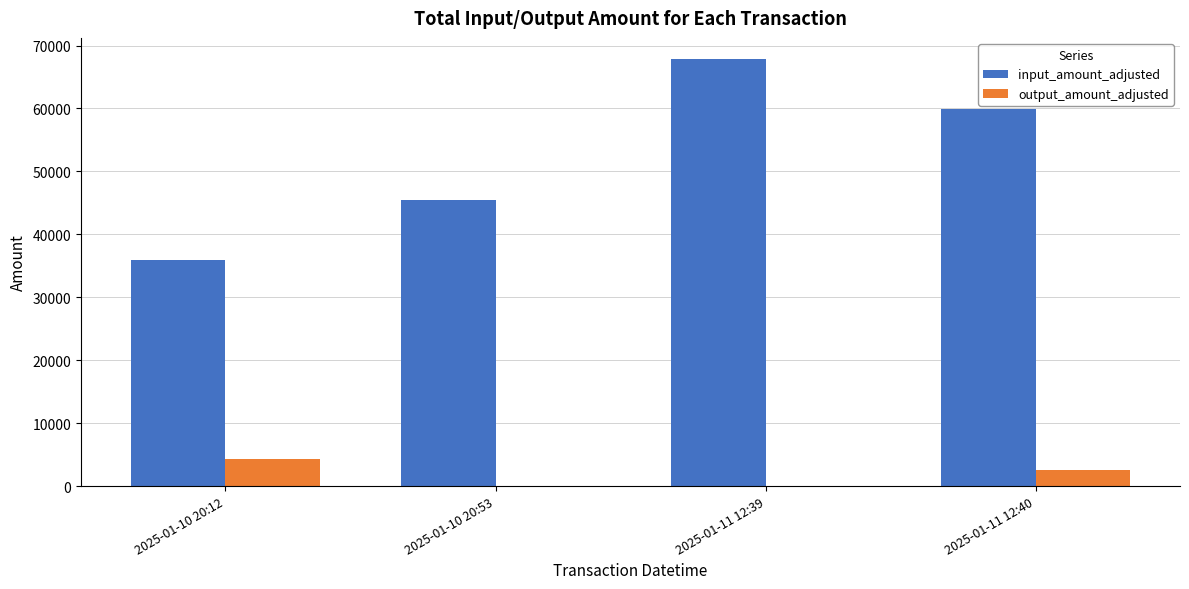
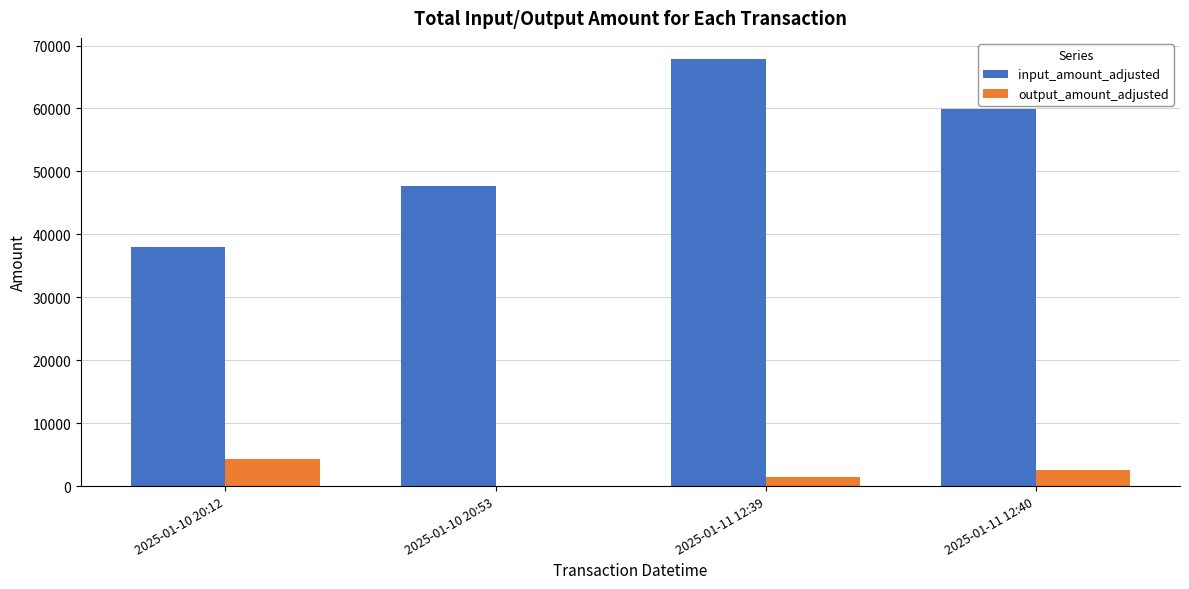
  {
    "input_amount_adjusted": {
-     "2025-01-10 20:12": 36000,
-     "2025-01-10 20:53": 45000,
+     "2025-01-10 20:12": 38000,
+     "2025-01-10 20:53": 48000,
      "2025-01-11 12:39": 68000,
      "2025-01-11 12:40": 60000
    },
    "output_amount_adjusted": {
      "2025-01-10 20:12": 4000,
-     "2025-01-11 12:39": 0,
+     "2025-01-11 12:39": 1000,
      "2025-01-11 12:40": 3000
    }
  }
